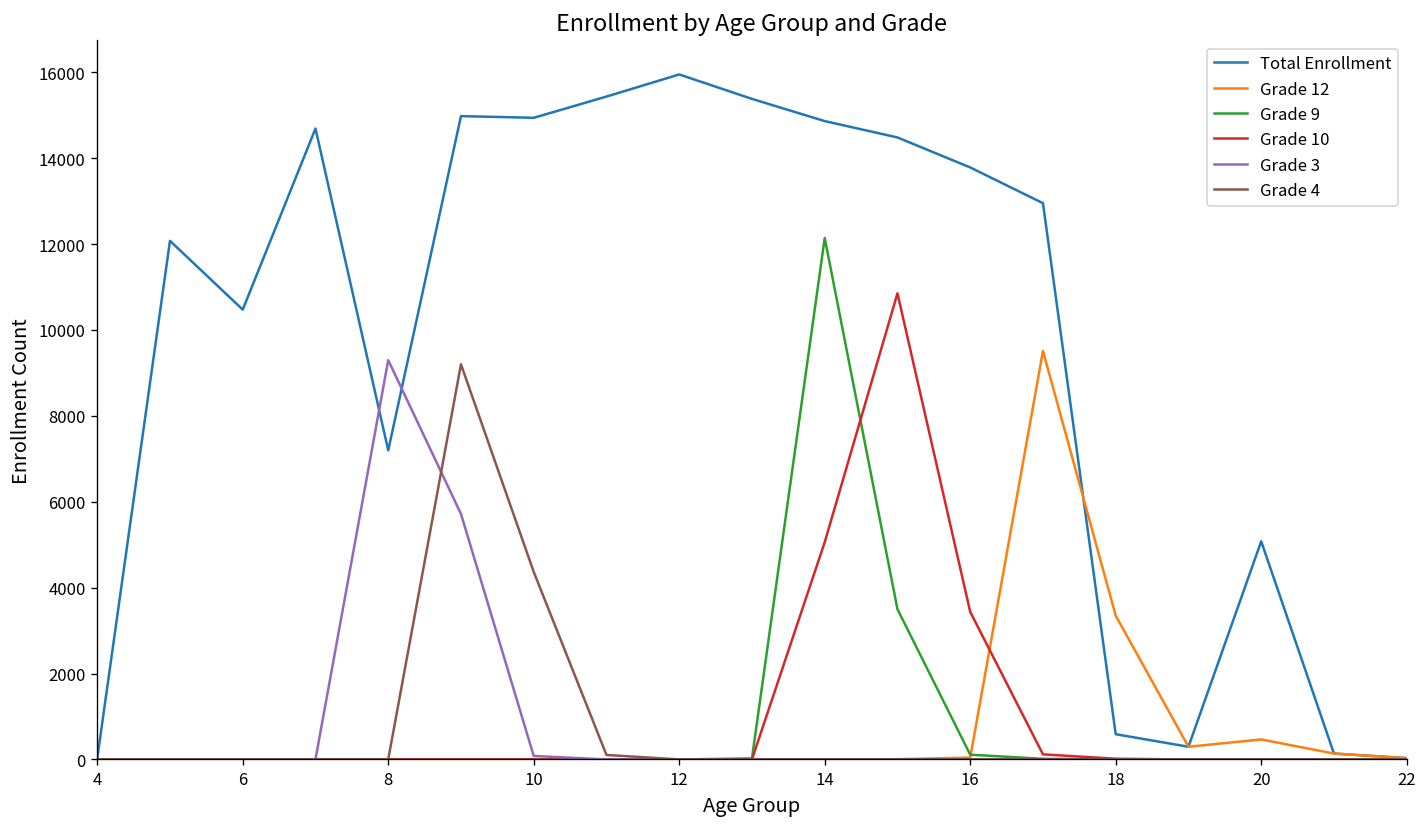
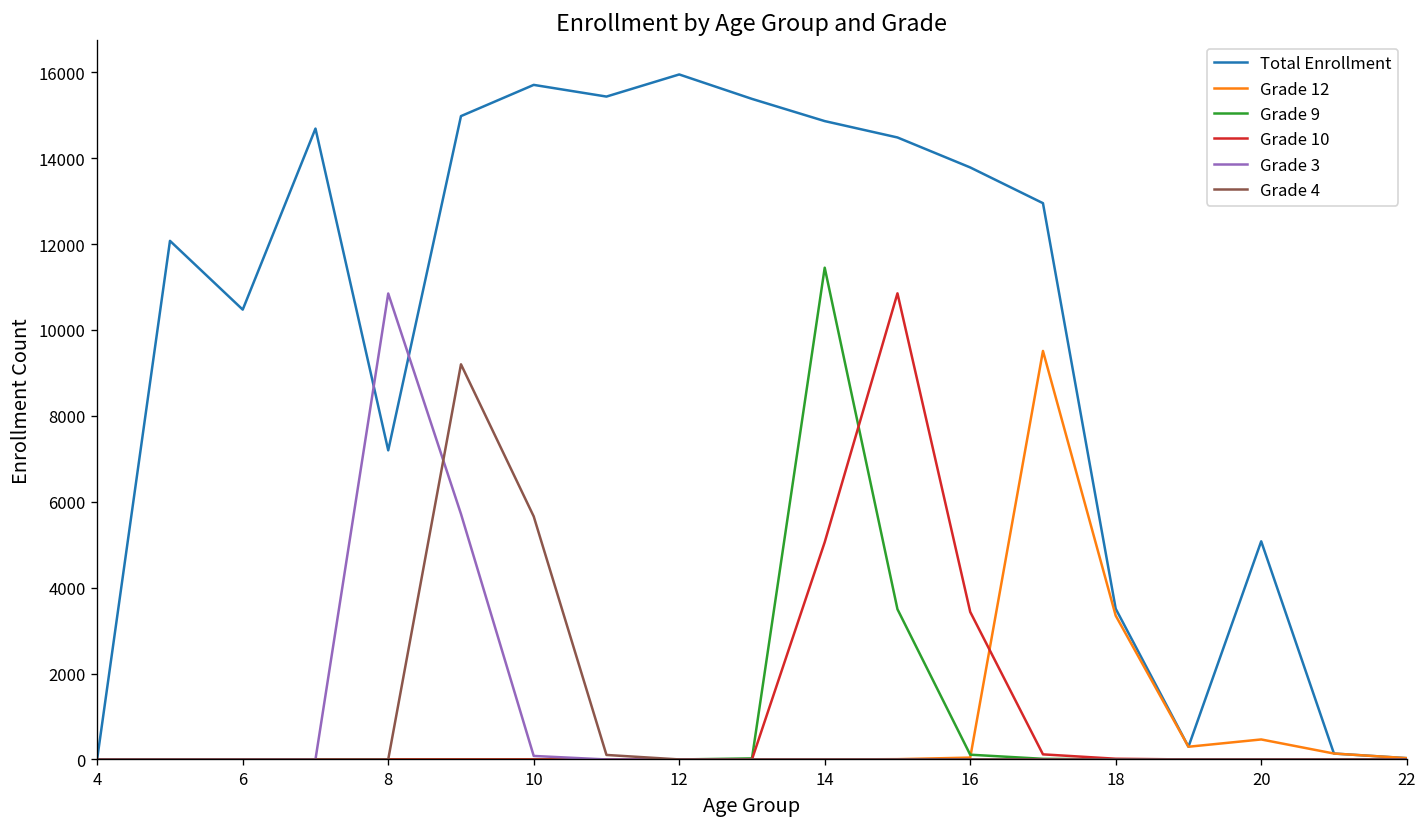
  {
    "Total Enrollment": {
      "6": 10500,
      "8": 7200,
-     "10": 14900,
+     "10": 15700,
      "12": 15900,
      "14": 14900,
      "16": 13800,
-     "18": 600,
+     "18": 3500,
      "20": 5100
    },
    "Grade 12": {
      "18": 3300,
      "20": 500
    },
    "Grade 9": {
-     "14": 12100
+     "14": 11400
    },
    "Grade 10": {
      "14": 5100,
      "16": 3400
    },
    "Grade 3": {
-     "8": 9300,
+     "8": 10800,
      "10": 100
    },
    "Grade 4": {
-     "10": 4400
+     "10": 5700
    }
  }
